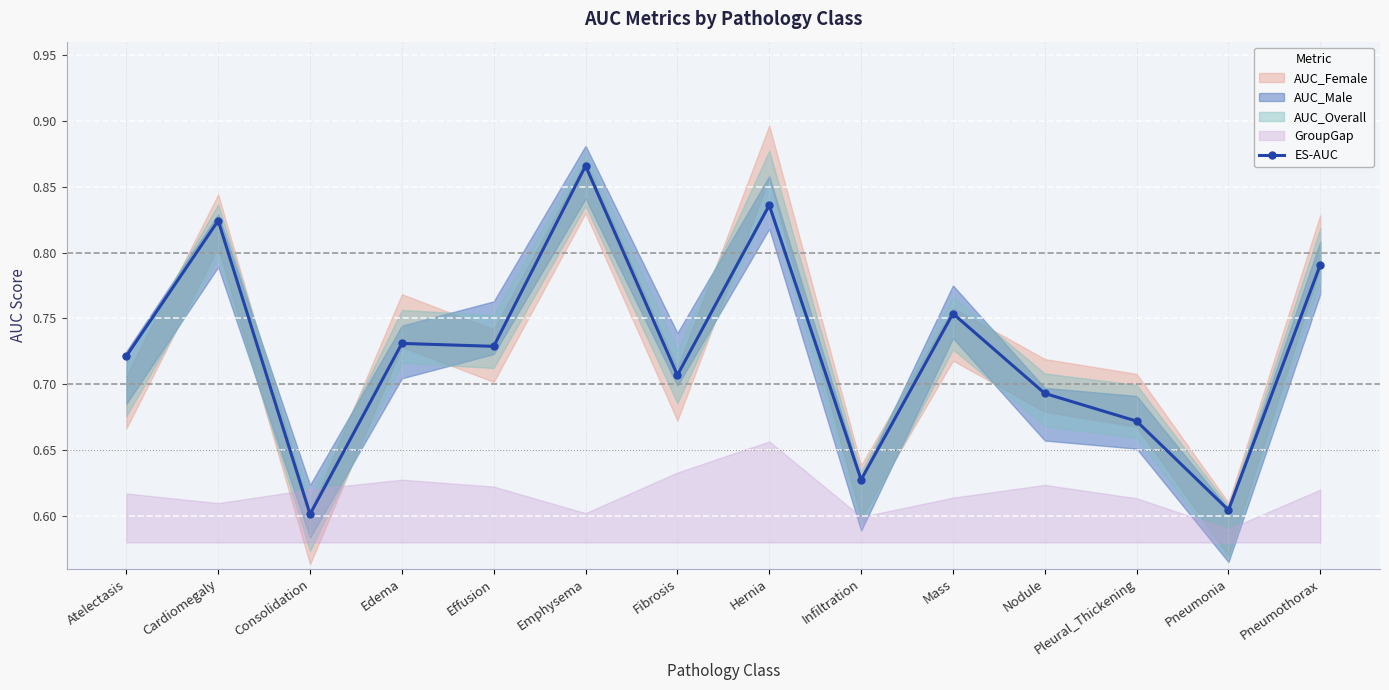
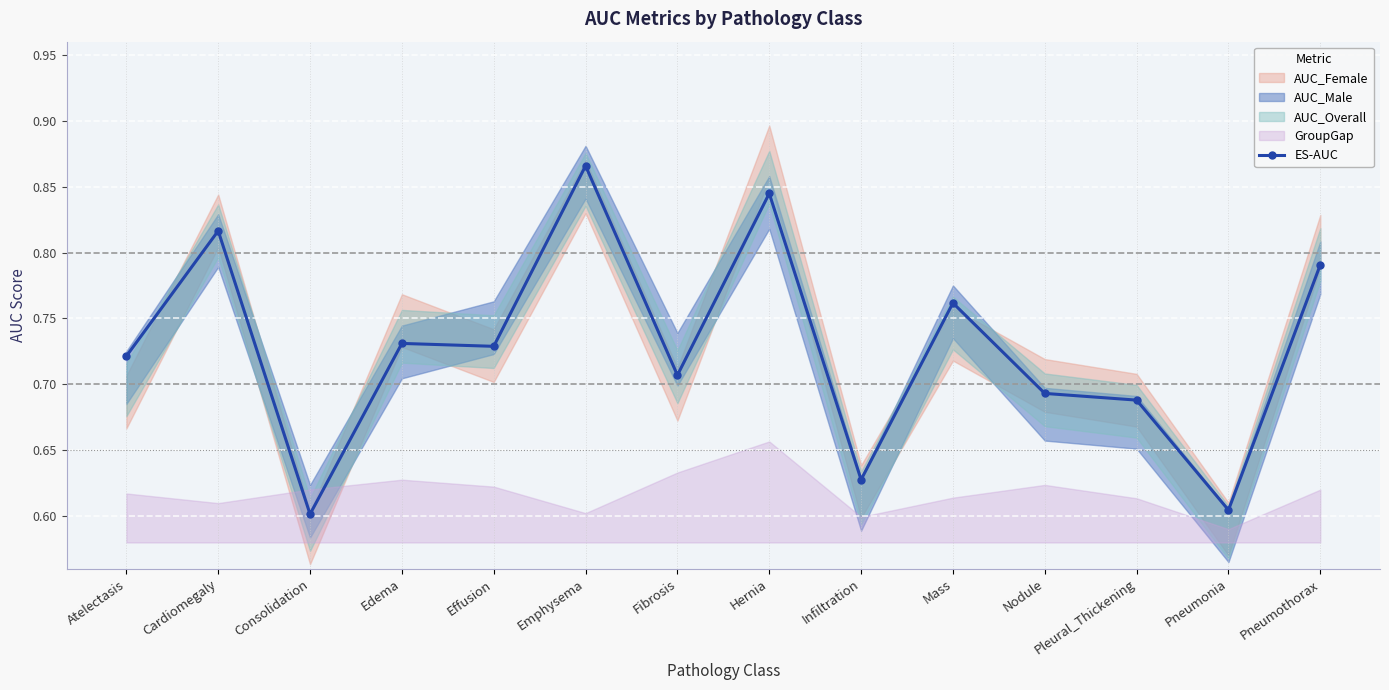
  {
    "ES-AUC": {
      "Atelectasis": 0.721,
-     "Cardiomegaly": 0.824,
+     "Cardiomegaly": 0.816,
      "Consolidation": 0.601,
      "Edema": 0.731,
      "Effusion": 0.729,
      "Emphysema": 0.866,
      "Fibrosis": 0.707,
-     "Hernia": 0.836,
-     "Mass": 0.754,
+     "Hernia": 0.845,
+     "Mass": 0.762,
      "Nodule": 0.693,
-     "Pleural_Thickening": 0.672,
+     "Pleural_Thickening": 0.688,
      "Pneumothorax": 0.791
    }
  }
